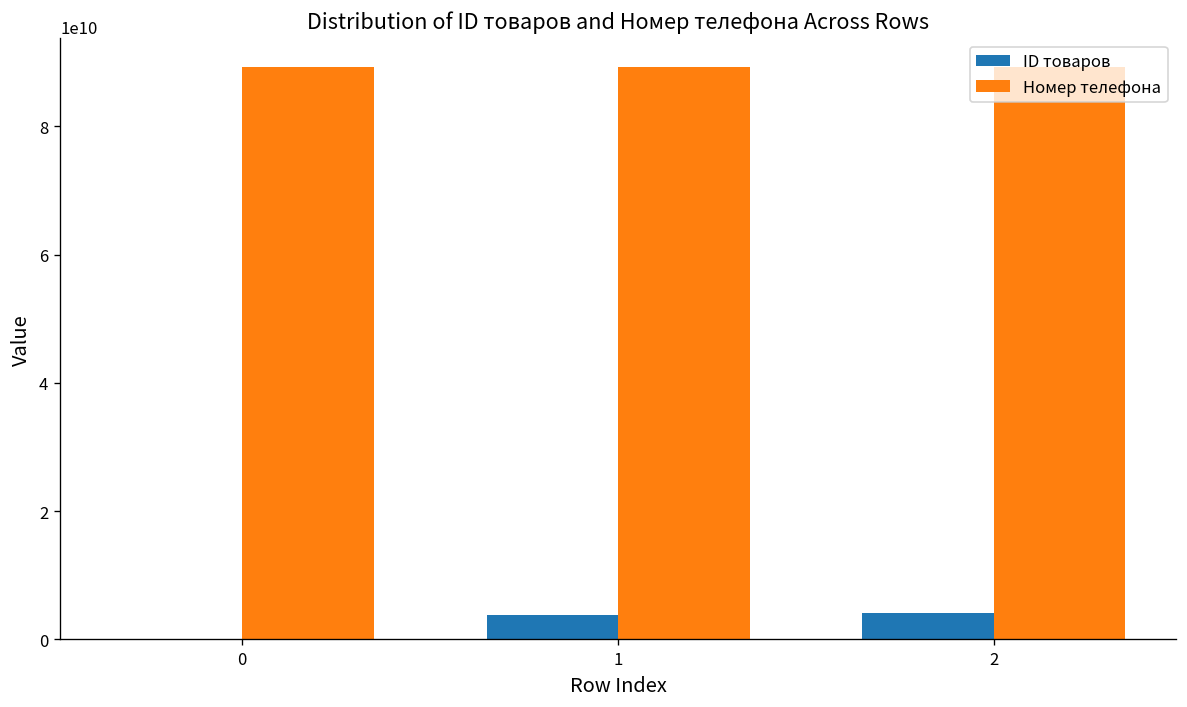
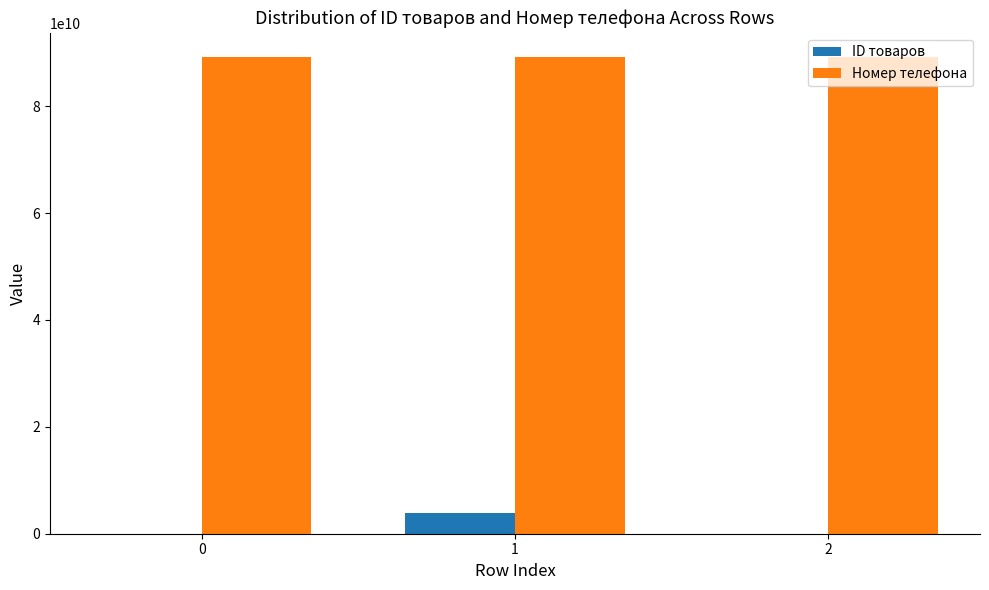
  {
    "ID товаров": {
      "1": 4000000000,
-     "2": 4000000000
+     "2": 0
    },
    "Номер телефона": {
      "0": 89000000000,
      "1": 89000000000
    }
  }
